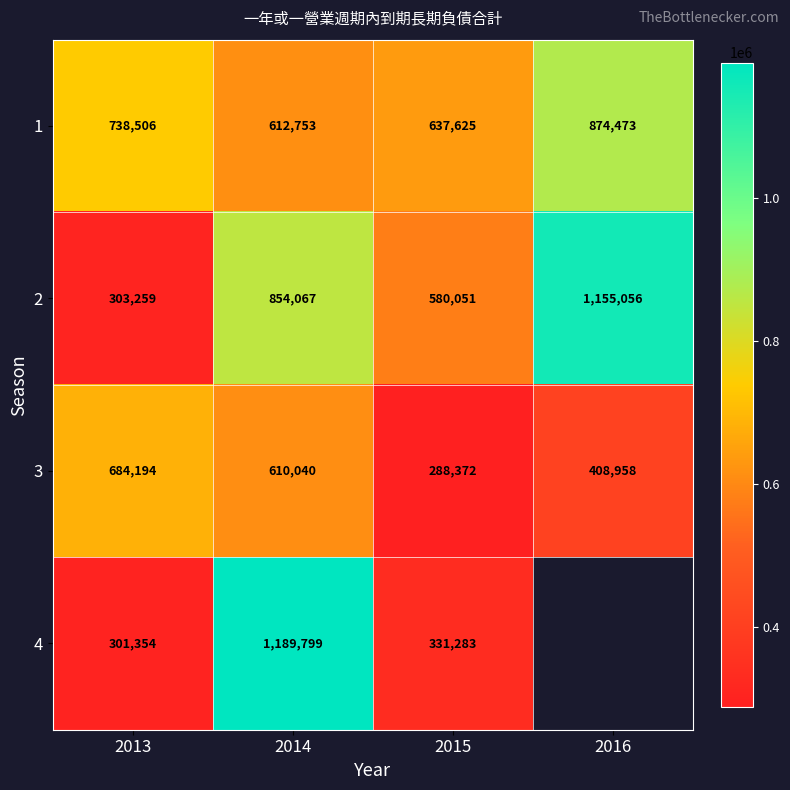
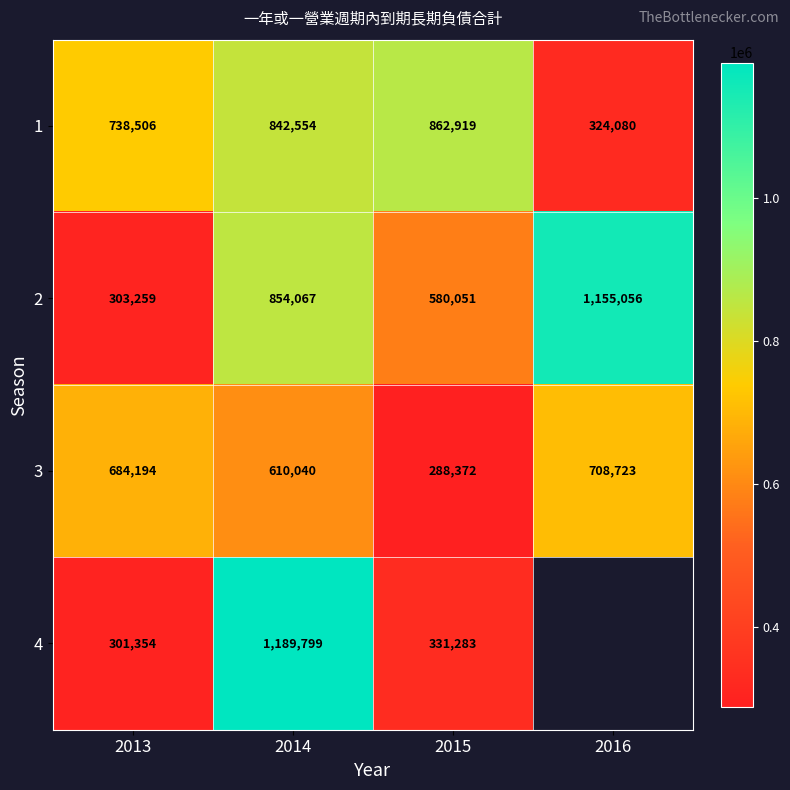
  {
    "1": {
      "2013": "738,506",
-     "2014": "612,753",
-     "2015": "637,625",
-     "2016": "874,473"
+     "2014": "842,554",
+     "2015": "862,919",
+     "2016": "324,080"
    },
    "2": {
      "2013": "303,259",
      "2014": "854,067",
      "2015": "580,051",
      "2016": "1,155,056"
    },
    "3": {
      "2013": "684,194",
      "2014": "610,040",
      "2015": "288,372",
-     "2016": "408,958"
+     "2016": "708,723"
    },
    "4": {
      "2013": "301,354",
      "2014": "1,189,799",
      "2015": "331,283"
    }
  }
